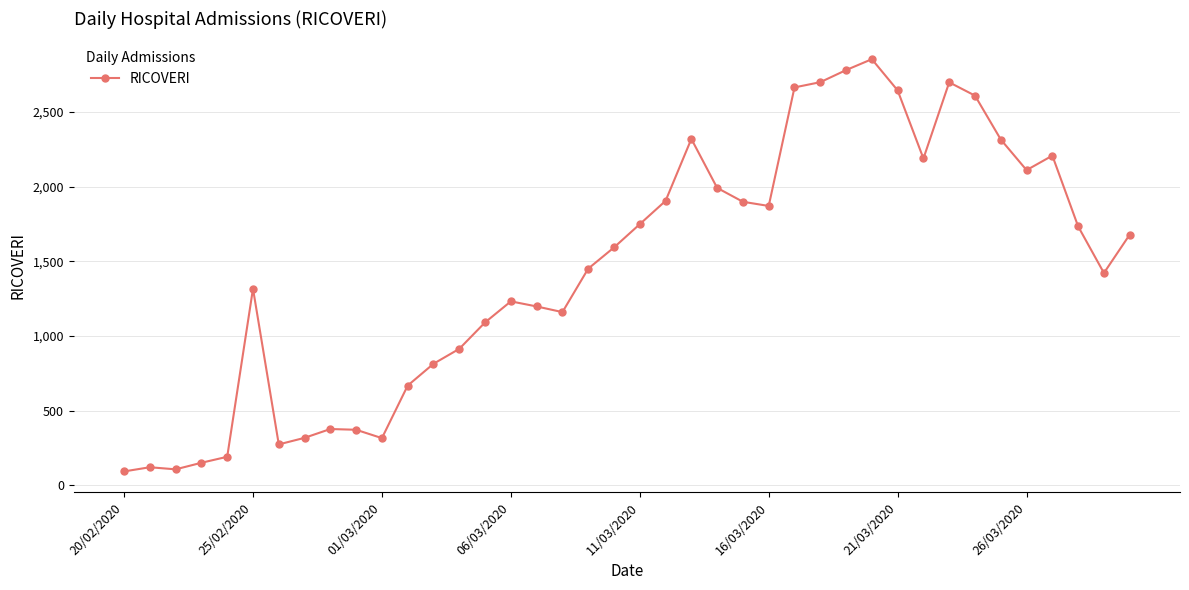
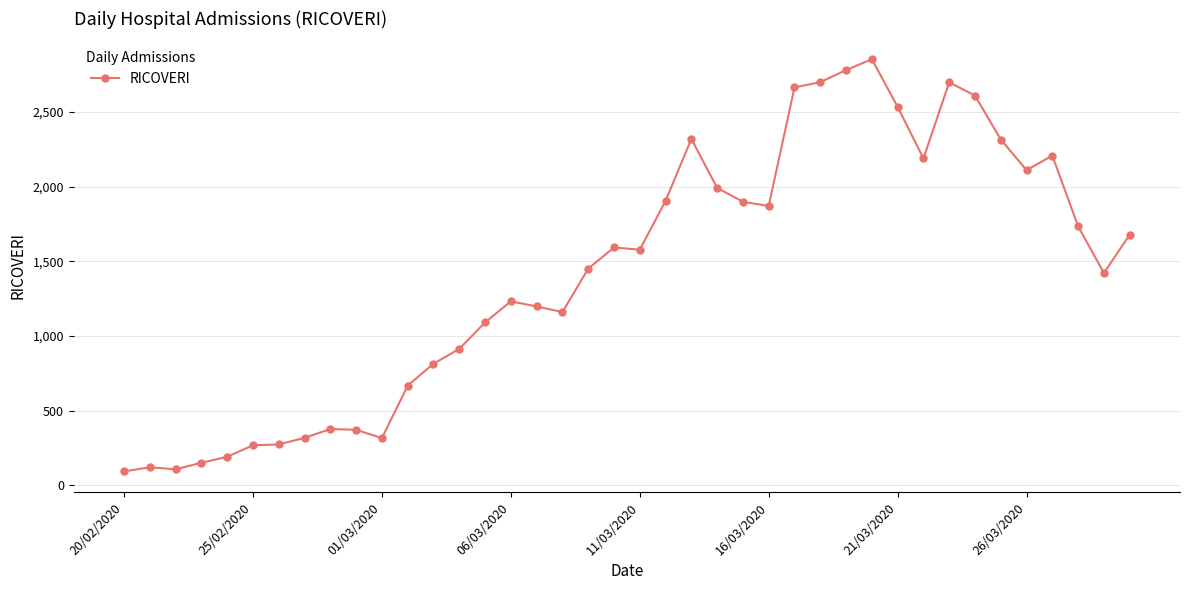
  {
    "20/02/2020": "90",
-   "25/02/2020": "1,320",
+   "25/02/2020": "270",
    "01/03/2020": "320",
    "06/03/2020": "1,230",
-   "11/03/2020": "1,750",
+   "11/03/2020": "1,580",
    "16/03/2020": "1,870",
-   "21/03/2020": "2,640",
+   "21/03/2020": "2,530",
    "26/03/2020": "2,110"
  }
